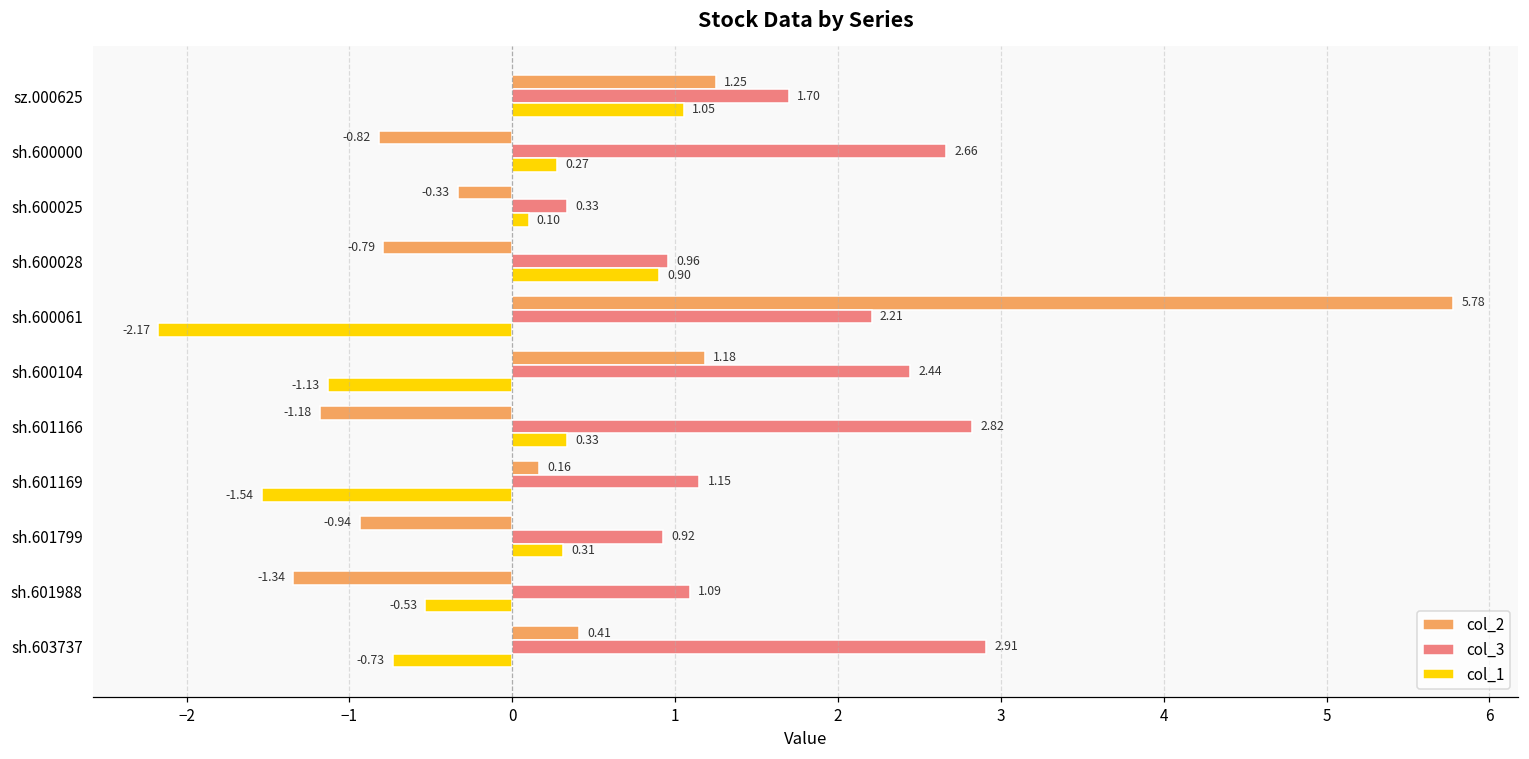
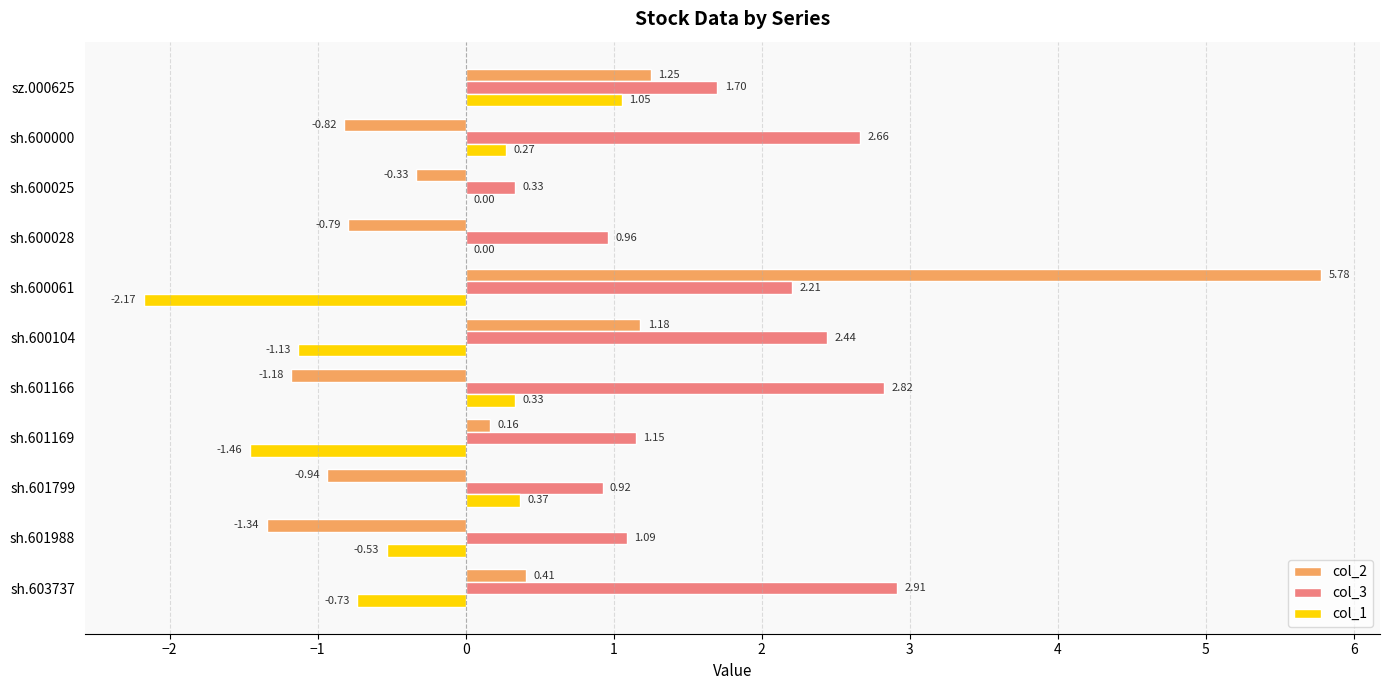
  {
    "col_1": {
      "sz.000625": 1.05,
      "sh.600000": 0.27,
-     "sh.600025": 0.10,
-     "sh.600028": 0.90,
+     "sh.600025": 0.00,
+     "sh.600028": 0.00,
      "sh.600061": -2.17,
      "sh.600104": -1.13,
      "sh.601166": 0.33,
-     "sh.601169": -1.54,
-     "sh.601799": 0.31,
+     "sh.601169": -1.46,
+     "sh.601799": 0.37,
      "sh.601988": -0.53,
      "sh.603737": -0.73
    }
  }
